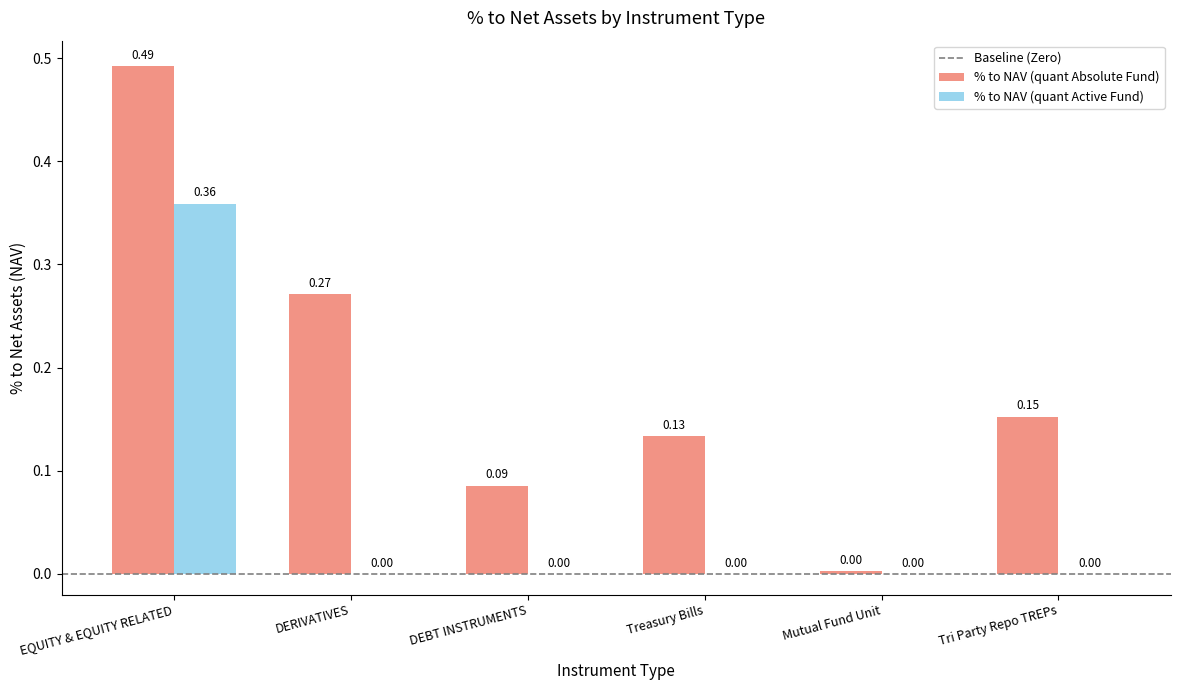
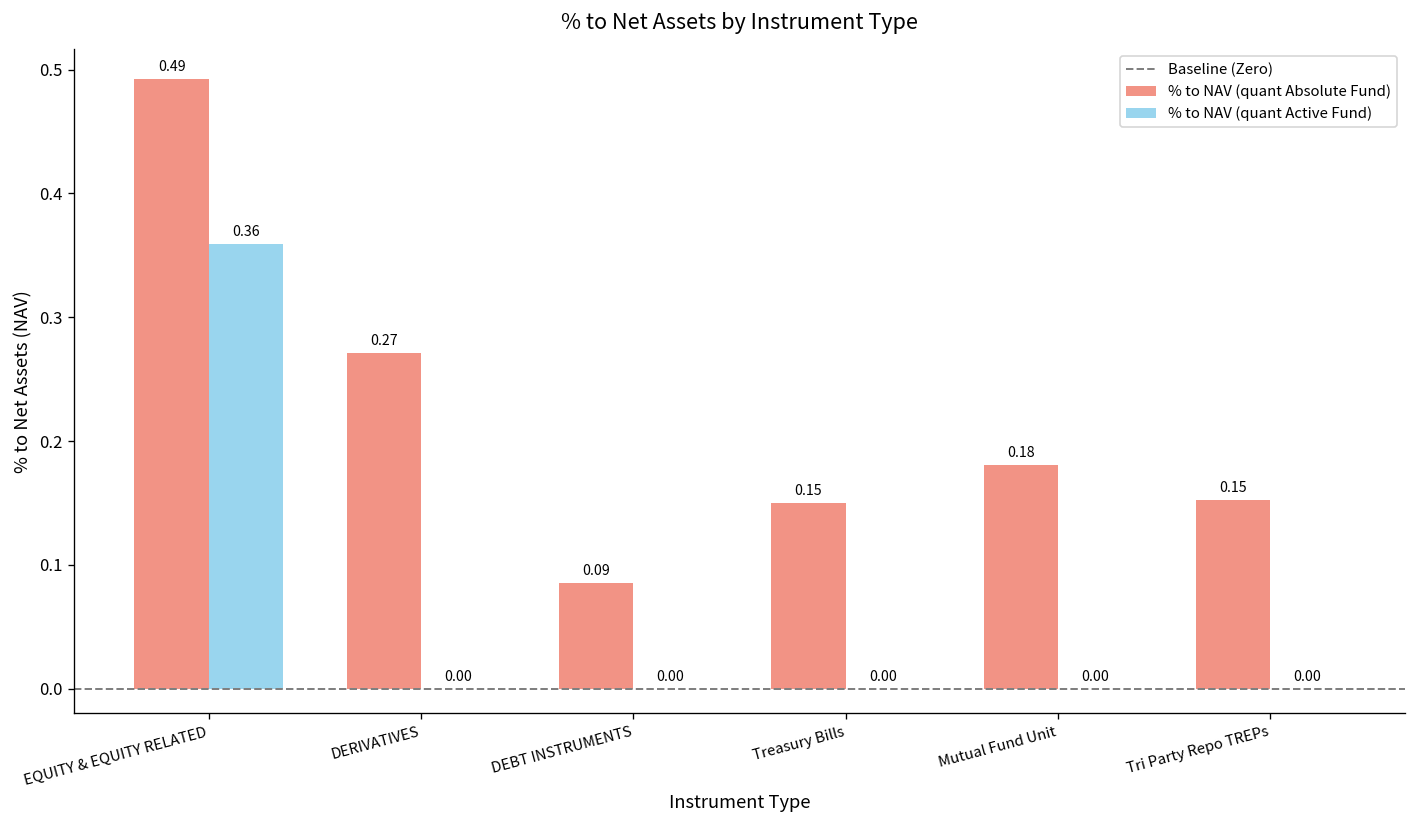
  {
    "% to NAV (quant Absolute Fund)": {
      "EQUITY & EQUITY RELATED": 0.49,
      "DERIVATIVES": 0.27,
      "DEBT INSTRUMENTS": 0.09,
-     "Treasury Bills": 0.13,
-     "Mutual Fund Unit": 0.00,
+     "Treasury Bills": 0.15,
+     "Mutual Fund Unit": 0.18,
      "Tri Party Repo TREPs": 0.15
    },
    "% to NAV (quant Active Fund)": {
      "EQUITY & EQUITY RELATED": 0.36,
      "DERIVATIVES": 0.00,
      "DEBT INSTRUMENTS": 0.00,
      "Treasury Bills": 0.00,
      "Mutual Fund Unit": 0.00,
      "Tri Party Repo TREPs": 0.00
    }
  }
